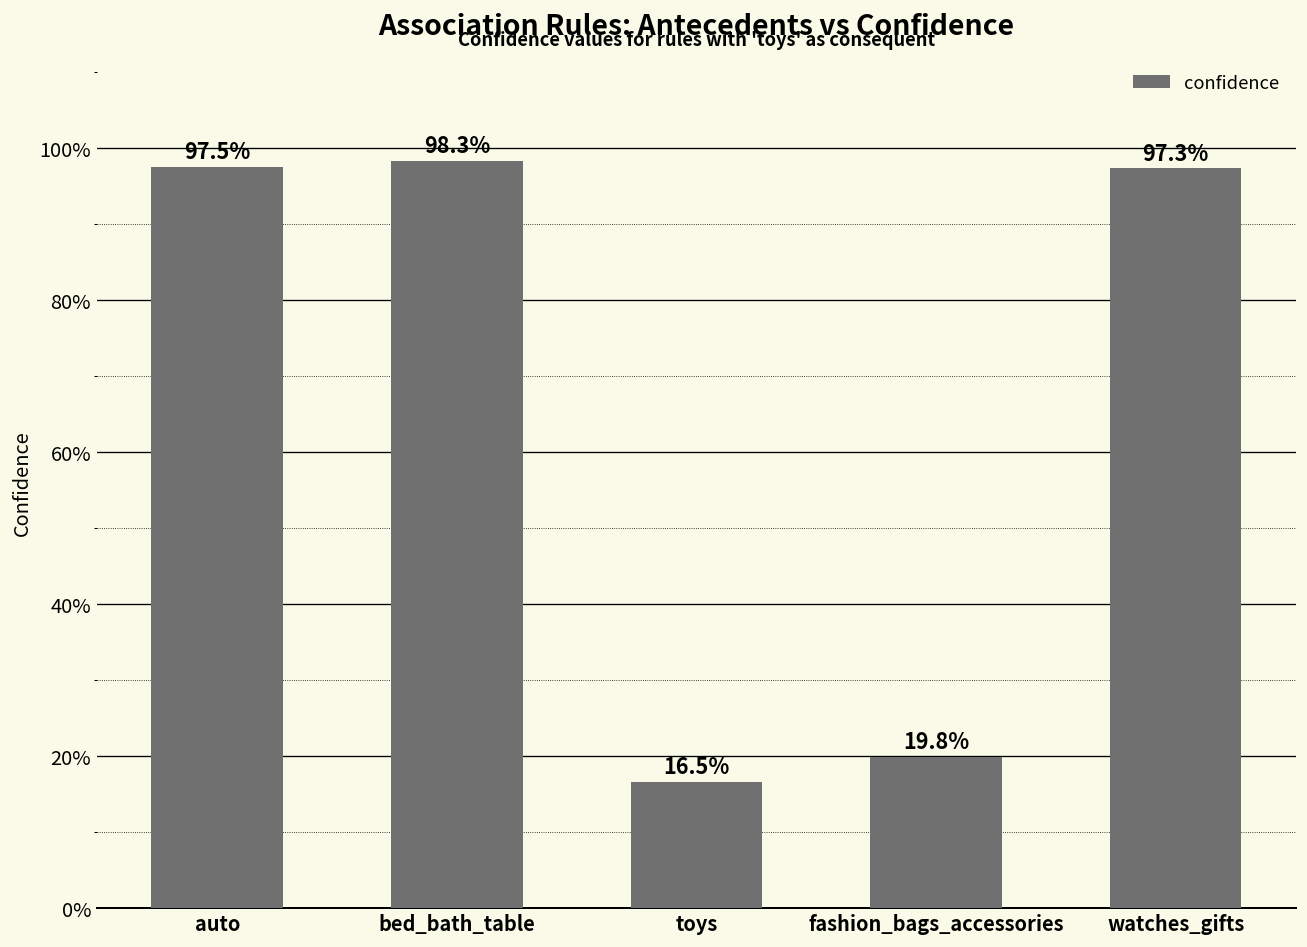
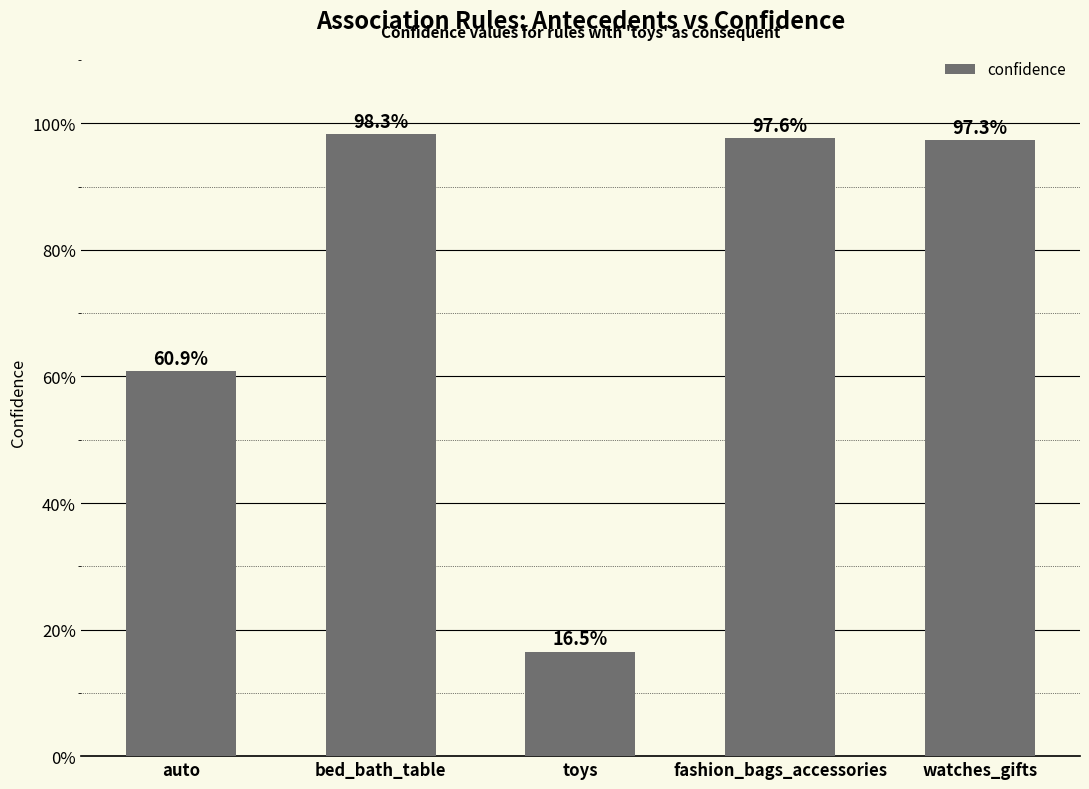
  {
-   "auto": "97.5%",
+   "auto": "60.9%",
    "bed_bath_table": "98.3%",
    "toys": "16.5%",
-   "fashion_bags_accessories": "19.8%",
+   "fashion_bags_accessories": "97.6%",
    "watches_gifts": "97.3%"
  }
